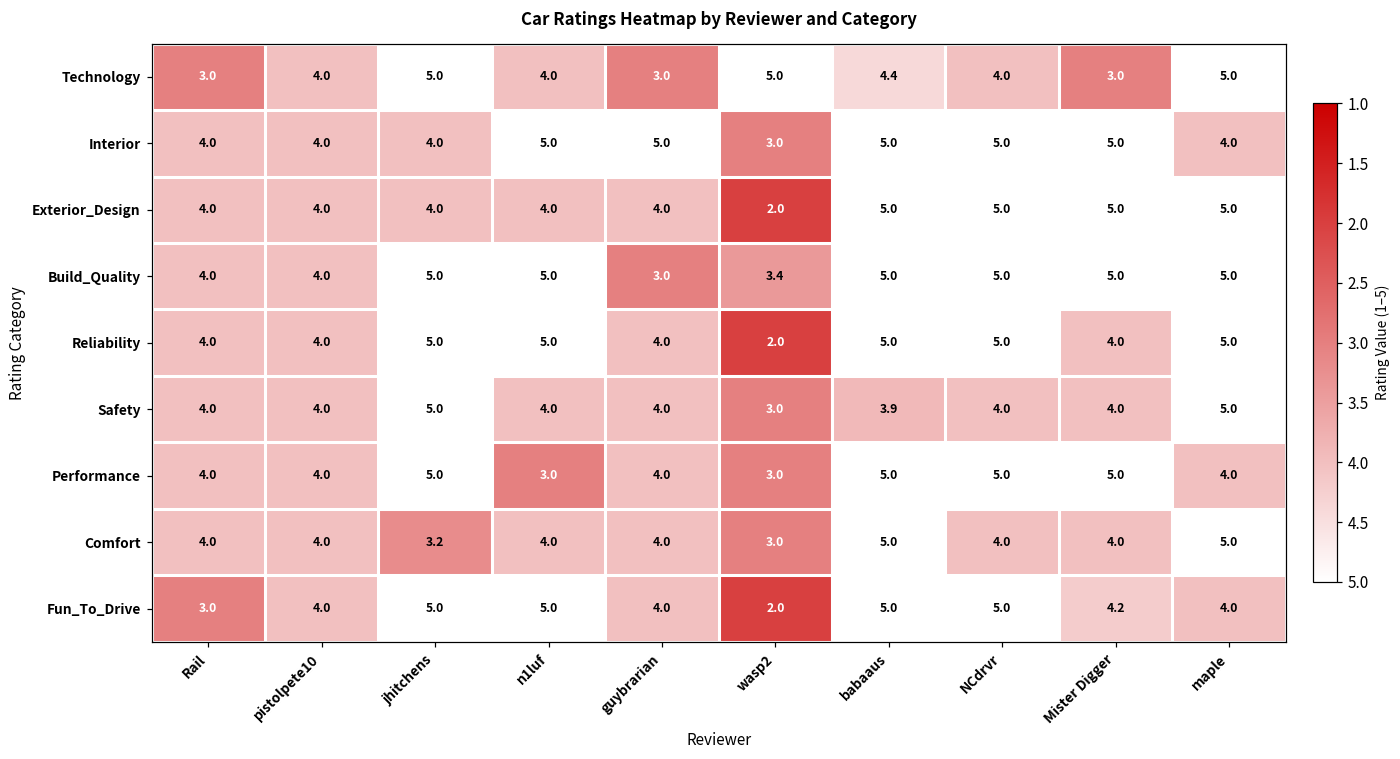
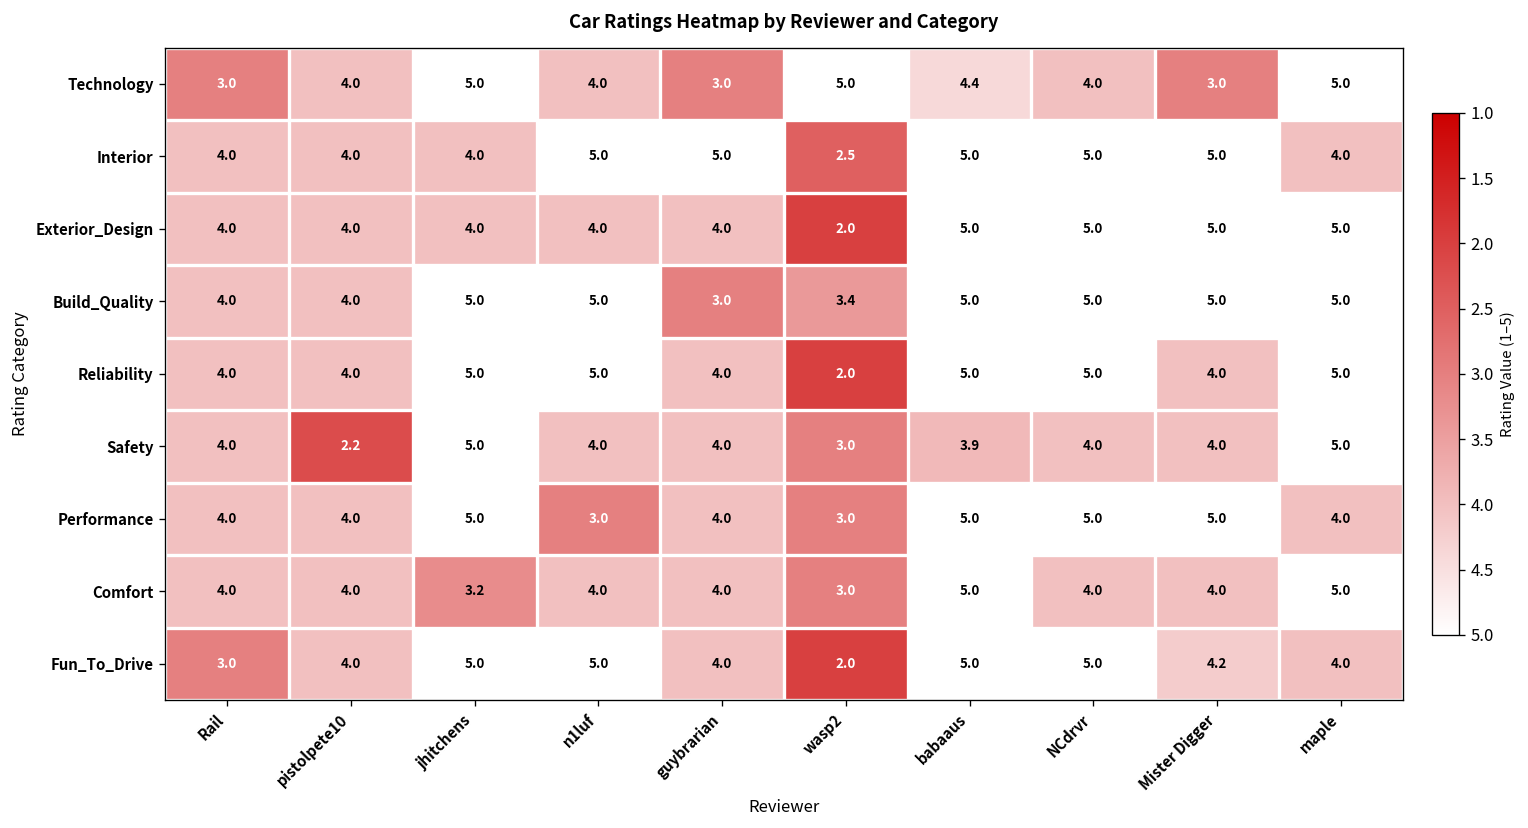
  {
    "Technology": {
      "Rail": 3.0,
      "pistolpete10": 4.0,
      "jhitchens": 5.0,
      "n1luf": 4.0,
      "guybrarian": 3.0,
      "wasp2": 5.0,
      "babaaus": 4.4,
      "NCdrvr": 4.0,
      "Mister Digger": 3.0,
      "maple": 5.0
    },
    "Interior": {
      "Rail": 4.0,
      "pistolpete10": 4.0,
      "jhitchens": 4.0,
      "n1luf": 5.0,
      "guybrarian": 5.0,
-     "wasp2": 3.0,
+     "wasp2": 2.5,
      "babaaus": 5.0,
      "NCdrvr": 5.0,
      "Mister Digger": 5.0,
      "maple": 4.0
    },
    "Exterior_Design": {
      "Rail": 4.0,
      "pistolpete10": 4.0,
      "jhitchens": 4.0,
      "n1luf": 4.0,
      "guybrarian": 4.0,
      "wasp2": 2.0,
      "babaaus": 5.0,
      "NCdrvr": 5.0,
      "Mister Digger": 5.0,
      "maple": 5.0
    },
    "Build_Quality": {
      "Rail": 4.0,
      "pistolpete10": 4.0,
      "jhitchens": 5.0,
      "n1luf": 5.0,
      "guybrarian": 3.0,
      "wasp2": 3.4,
      "babaaus": 5.0,
      "NCdrvr": 5.0,
      "Mister Digger": 5.0,
      "maple": 5.0
    },
    "Reliability": {
      "Rail": 4.0,
      "pistolpete10": 4.0,
      "jhitchens": 5.0,
      "n1luf": 5.0,
      "guybrarian": 4.0,
      "wasp2": 2.0,
      "babaaus": 5.0,
      "NCdrvr": 5.0,
      "Mister Digger": 4.0,
      "maple": 5.0
    },
    "Safety": {
      "Rail": 4.0,
-     "pistolpete10": 4.0,
+     "pistolpete10": 2.2,
      "jhitchens": 5.0,
      "n1luf": 4.0,
      "guybrarian": 4.0,
      "wasp2": 3.0,
      "babaaus": 3.9,
      "NCdrvr": 4.0,
      "Mister Digger": 4.0,
      "maple": 5.0
    },
    "Performance": {
      "Rail": 4.0,
      "pistolpete10": 4.0,
      "jhitchens": 5.0,
      "n1luf": 3.0,
      "guybrarian": 4.0,
      "wasp2": 3.0,
      "babaaus": 5.0,
      "NCdrvr": 5.0,
      "Mister Digger": 5.0,
      "maple": 4.0
    },
    "Comfort": {
      "Rail": 4.0,
      "pistolpete10": 4.0,
      "jhitchens": 3.2,
      "n1luf": 4.0,
      "guybrarian": 4.0,
      "wasp2": 3.0,
      "babaaus": 5.0,
      "NCdrvr": 4.0,
      "Mister Digger": 4.0,
      "maple": 5.0
    },
    "Fun_To_Drive": {
      "Rail": 3.0,
      "pistolpete10": 4.0,
      "jhitchens": 5.0,
      "n1luf": 5.0,
      "guybrarian": 4.0,
      "wasp2": 2.0,
      "babaaus": 5.0,
      "NCdrvr": 5.0,
      "Mister Digger": 4.2,
      "maple": 4.0
    }
  }
